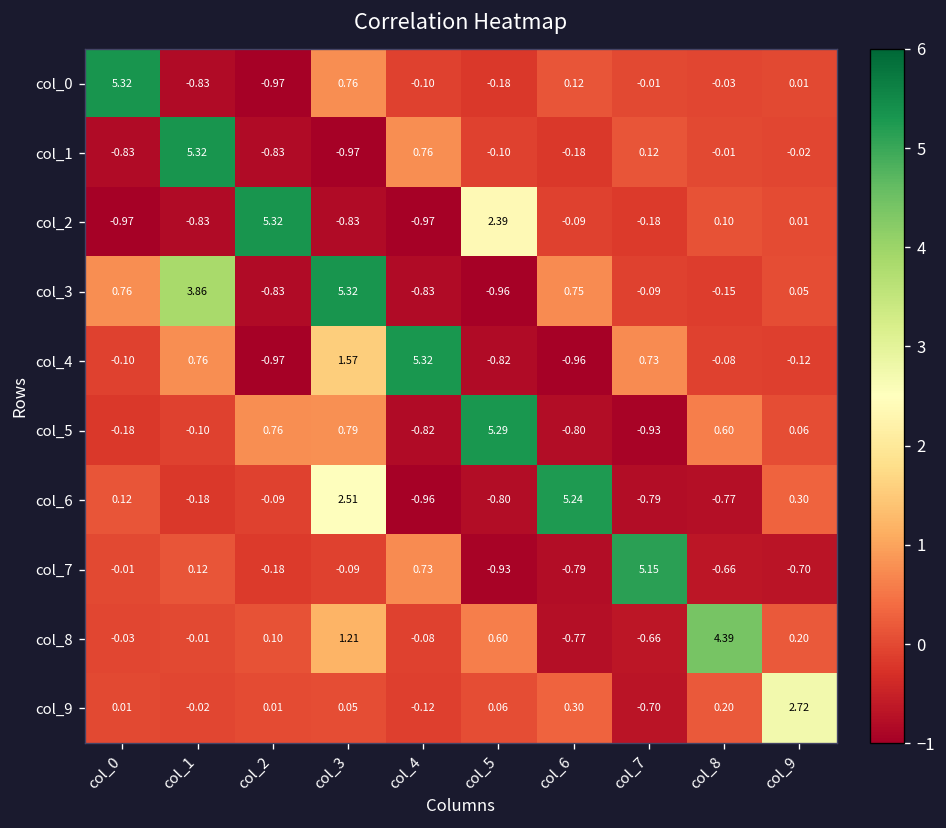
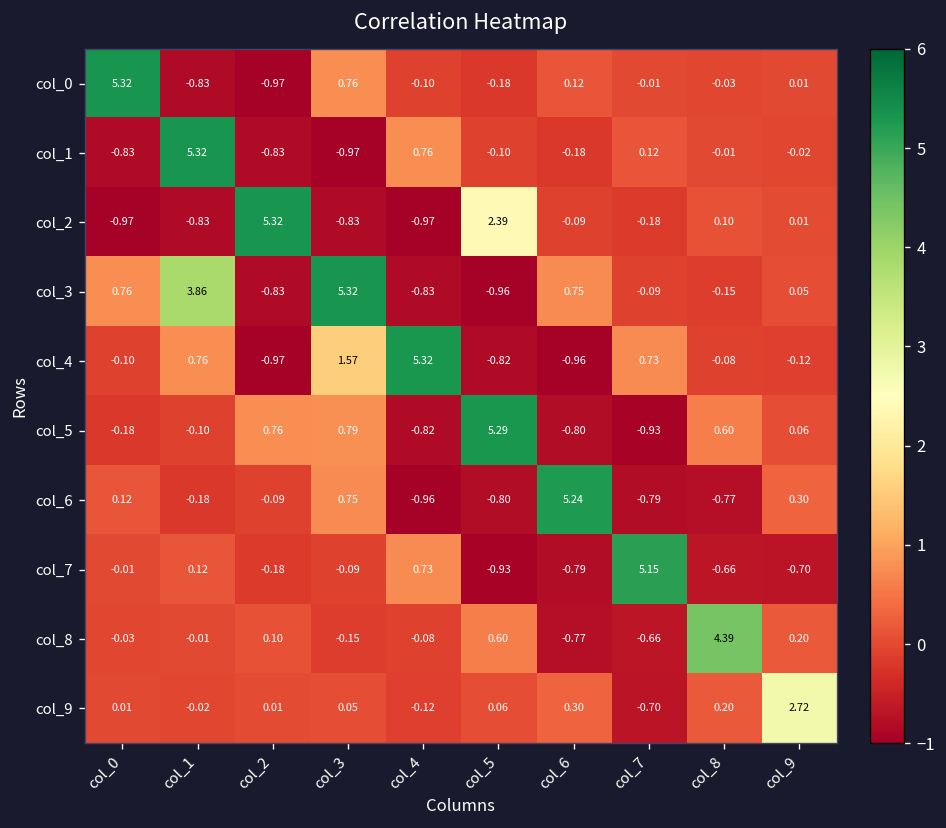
  {
    "col_0": {
      "col_0": 5.32,
      "col_1": -0.83,
      "col_2": -0.97,
      "col_3": 0.76,
      "col_4": -0.10,
      "col_5": -0.18,
      "col_6": 0.12,
      "col_7": -0.01,
      "col_8": -0.03,
      "col_9": 0.01
    },
    "col_1": {
      "col_0": -0.83,
      "col_1": 5.32,
      "col_2": -0.83,
      "col_3": -0.97,
      "col_4": 0.76,
      "col_5": -0.10,
      "col_6": -0.18,
      "col_7": 0.12,
      "col_8": -0.01,
      "col_9": -0.02
    },
    "col_2": {
      "col_0": -0.97,
      "col_1": -0.83,
      "col_2": 5.32,
      "col_3": -0.83,
      "col_4": -0.97,
      "col_5": 2.39,
      "col_6": -0.09,
      "col_7": -0.18,
      "col_8": 0.10,
      "col_9": 0.01
    },
    "col_3": {
      "col_0": 0.76,
      "col_1": 3.86,
      "col_2": -0.83,
      "col_3": 5.32,
      "col_4": -0.83,
      "col_5": -0.96,
      "col_6": 0.75,
      "col_7": -0.09,
      "col_8": -0.15,
      "col_9": 0.05
    },
    "col_4": {
      "col_0": -0.10,
      "col_1": 0.76,
      "col_2": -0.97,
      "col_3": 1.57,
      "col_4": 5.32,
      "col_5": -0.82,
      "col_6": -0.96,
      "col_7": 0.73,
      "col_8": -0.08,
      "col_9": -0.12
    },
    "col_5": {
      "col_0": -0.18,
      "col_1": -0.10,
      "col_2": 0.76,
      "col_3": 0.79,
      "col_4": -0.82,
      "col_5": 5.29,
      "col_6": -0.80,
      "col_7": -0.93,
      "col_8": 0.60,
      "col_9": 0.06
    },
    "col_6": {
      "col_0": 0.12,
      "col_1": -0.18,
      "col_2": -0.09,
-     "col_3": 2.51,
+     "col_3": 0.75,
      "col_4": -0.96,
      "col_5": -0.80,
      "col_6": 5.24,
      "col_7": -0.79,
      "col_8": -0.77,
      "col_9": 0.30
    },
    "col_7": {
      "col_0": -0.01,
      "col_1": 0.12,
      "col_2": -0.18,
      "col_3": -0.09,
      "col_4": 0.73,
      "col_5": -0.93,
      "col_6": -0.79,
      "col_7": 5.15,
      "col_8": -0.66,
      "col_9": -0.70
    },
    "col_8": {
      "col_0": -0.03,
      "col_1": -0.01,
      "col_2": 0.10,
-     "col_3": 1.21,
+     "col_3": -0.15,
      "col_4": -0.08,
      "col_5": 0.60,
      "col_6": -0.77,
      "col_7": -0.66,
      "col_8": 4.39,
      "col_9": 0.20
    },
    "col_9": {
      "col_0": 0.01,
      "col_1": -0.02,
      "col_2": 0.01,
      "col_3": 0.05,
      "col_4": -0.12,
      "col_5": 0.06,
      "col_6": 0.30,
      "col_7": -0.70,
      "col_8": 0.20,
      "col_9": 2.72
    }
  }
